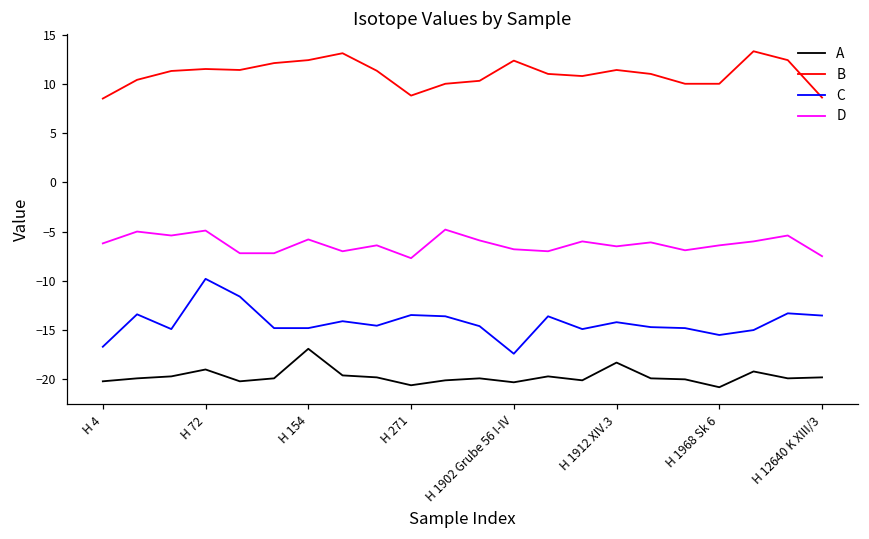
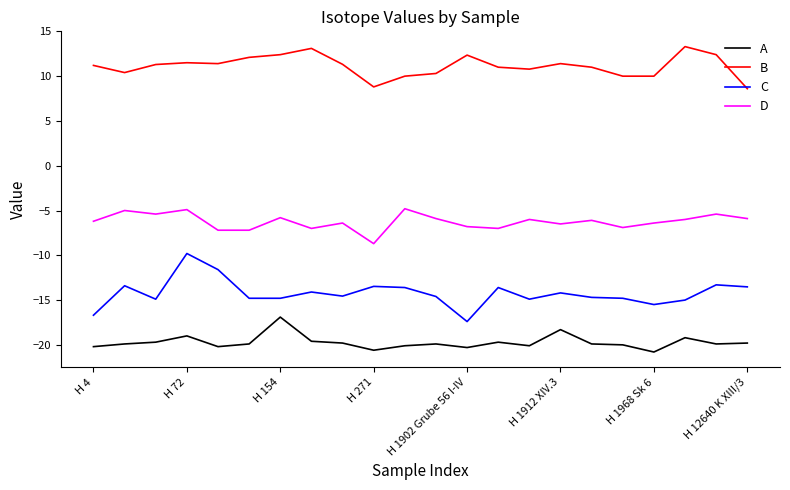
  {
    "A": {
      "H 4": -20,
      "H 72": -19,
      "H 154": -17,
      "H 271": -21,
      "H 1902 Grube 56 I-IV": -20,
      "H 1912 XIV.3": -18,
      "H 1968 Sk 6": -21,
      "H 12640 K XIII/3": -20
    },
    "B": {
-     "H 4": 9,
+     "H 4": 11,
      "H 72": 12,
      "H 154": 12,
      "H 271": 9,
      "H 1902 Grube 56 I-IV": 12,
      "H 1912 XIV.3": 11,
      "H 1968 Sk 6": 10,
      "H 12640 K XIII/3": 9
    },
    "C": {
      "H 4": -17,
      "H 72": -10,
      "H 154": -15,
      "H 271": -13,
      "H 1902 Grube 56 I-IV": -17,
      "H 1912 XIV.3": -14,
      "H 1968 Sk 6": -16,
      "H 12640 K XIII/3": -14
    },
    "D": {
      "H 4": -6,
      "H 72": -5,
      "H 154": -6,
-     "H 271": -8,
+     "H 271": -9,
      "H 1902 Grube 56 I-IV": -7,
      "H 1912 XIV.3": -7,
      "H 1968 Sk 6": -6,
-     "H 12640 K XIII/3": -8
+     "H 12640 K XIII/3": -6
    }
  }
